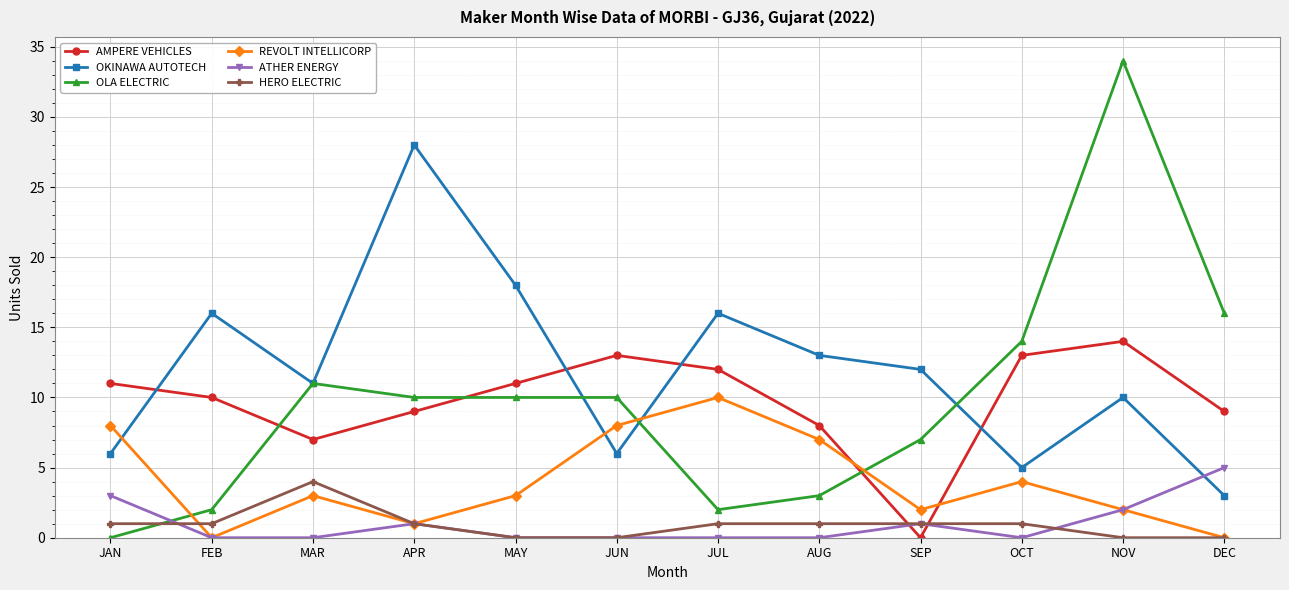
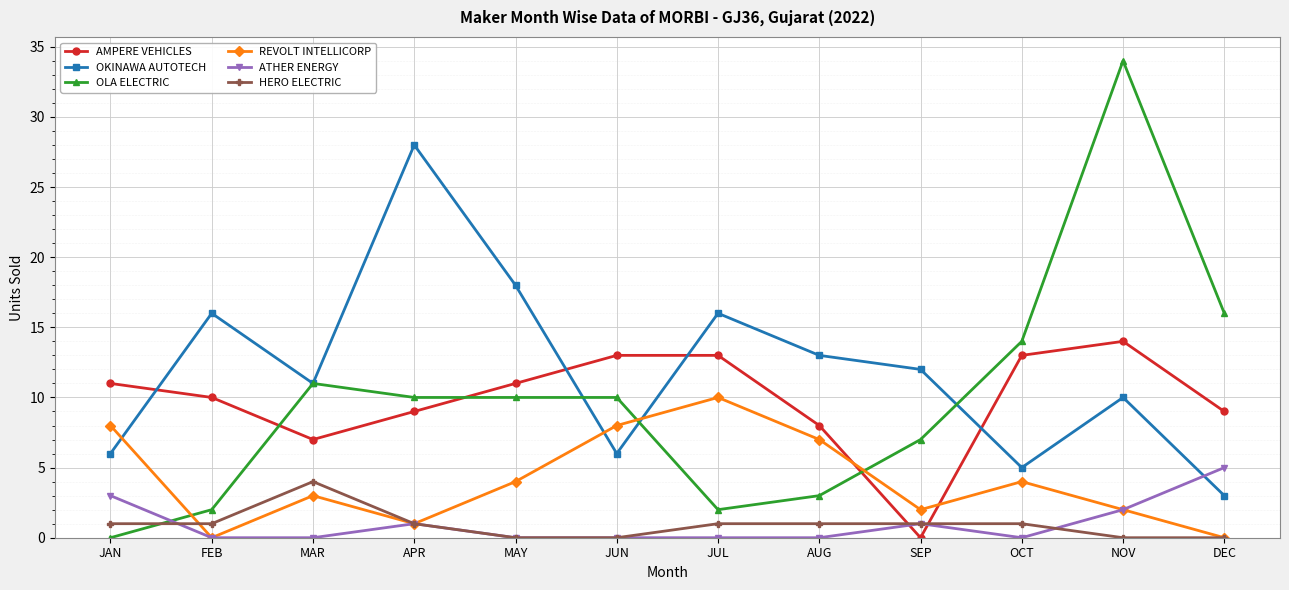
  {
    "AMPERE VEHICLES": {
      "JAN": 11,
      "FEB": 10,
      "MAR": 7,
      "APR": 9,
      "MAY": 11,
      "JUN": 13,
-     "JUL": 12,
+     "JUL": 13,
      "AUG": 8,
      "SEP": 0,
      "OCT": 13,
      "NOV": 14,
      "DEC": 9
    },
    "OKINAWA AUTOTECH": {
      "JAN": 6,
      "FEB": 16,
      "APR": 28,
      "MAY": 18,
      "JUN": 6,
      "JUL": 16,
      "AUG": 13,
      "SEP": 12,
      "OCT": 5,
      "NOV": 10,
      "DEC": 3
    },
    "OLA ELECTRIC": {
      "JAN": 0,
      "FEB": 2,
      "APR": 10,
      "MAY": 10,
      "JUN": 10,
      "JUL": 2,
      "AUG": 3,
      "SEP": 7,
      "OCT": 14,
      "NOV": 34,
      "DEC": 16
    },
    "REVOLT INTELLICORP": {
      "JAN": 8,
      "MAR": 3,
-     "MAY": 3,
+     "MAY": 4,
      "JUN": 8,
      "JUL": 10,
      "AUG": 7,
      "SEP": 2,
      "OCT": 4
    },
    "ATHER ENERGY": {
      "JAN": 3,
      "MAR": 0,
      "JUL": 0,
      "AUG": 0,
      "OCT": 0,
      "DEC": 5
    },
    "HERO ELECTRIC": {
      "JAN": 1,
      "FEB": 1,
      "MAR": 4,
      "JUL": 1,
      "AUG": 1,
      "OCT": 1,
      "NOV": 0
    }
  }
